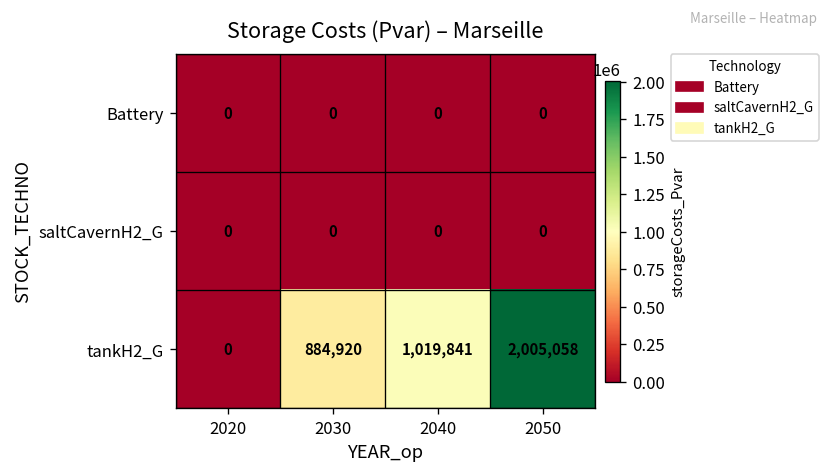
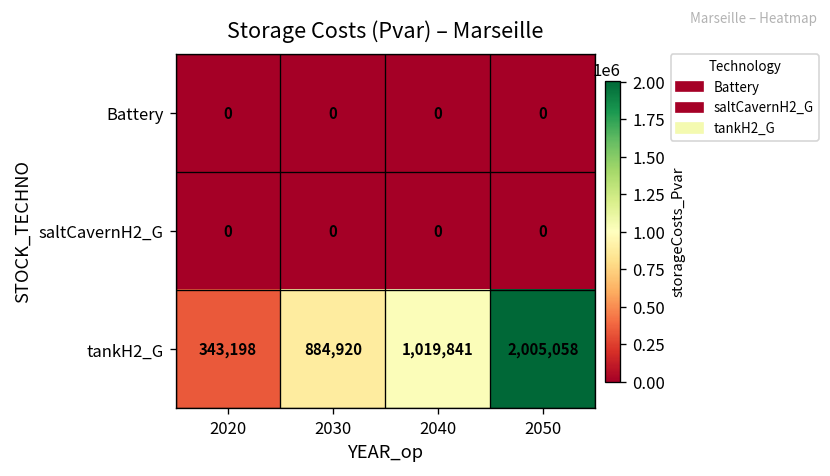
  {
    "Battery": {
      "2020": "0",
      "2030": "0",
      "2040": "0",
      "2050": "0"
    },
    "saltCavernH2_G": {
      "2020": "0",
      "2030": "0",
      "2040": "0",
      "2050": "0"
    },
    "tankH2_G": {
-     "2020": "0",
+     "2020": "343,198",
      "2030": "884,920",
      "2040": "1,019,841",
      "2050": "2,005,058"
    }
  }
